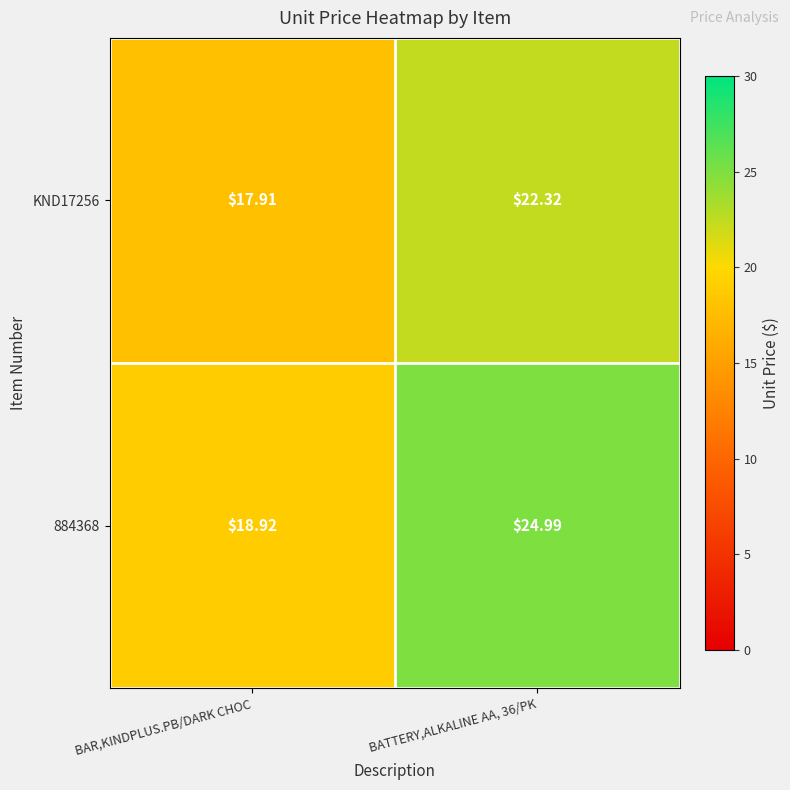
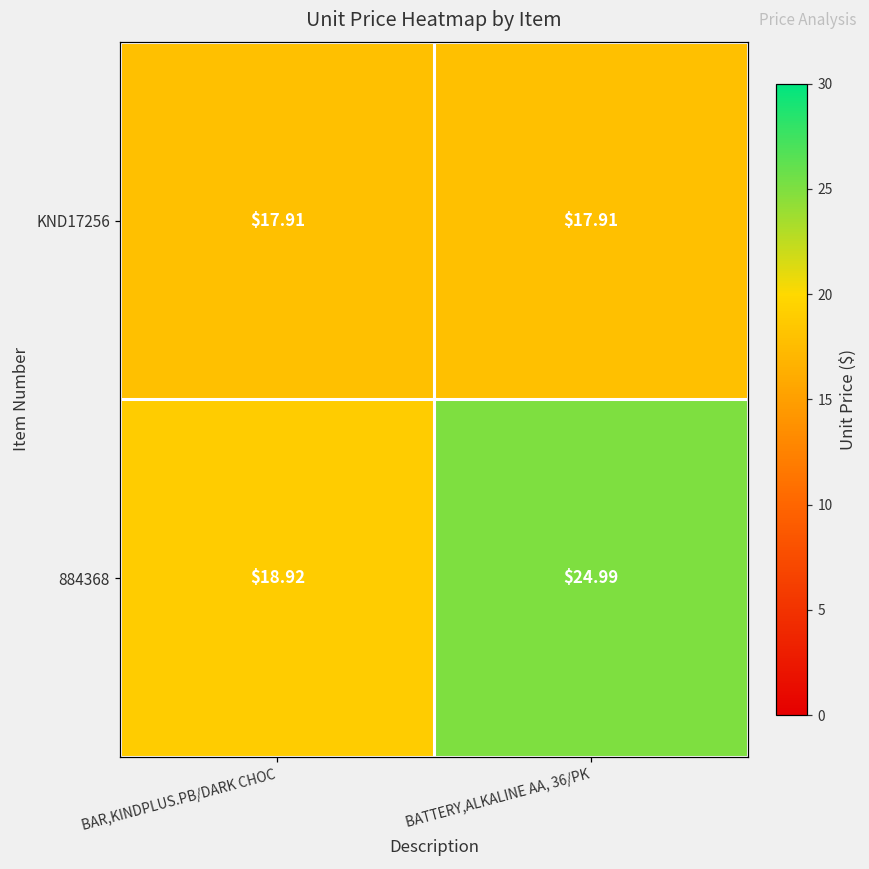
  {
    "KND17256": {
      "BAR,KINDPLUS.PB/DARK CHOC": "$17.91",
-     "BATTERY,ALKALINE AA, 36/PK": "$22.32"
+     "BATTERY,ALKALINE AA, 36/PK": "$17.91"
    },
    "884368": {
      "BAR,KINDPLUS.PB/DARK CHOC": "$18.92",
      "BATTERY,ALKALINE AA, 36/PK": "$24.99"
    }
  }
